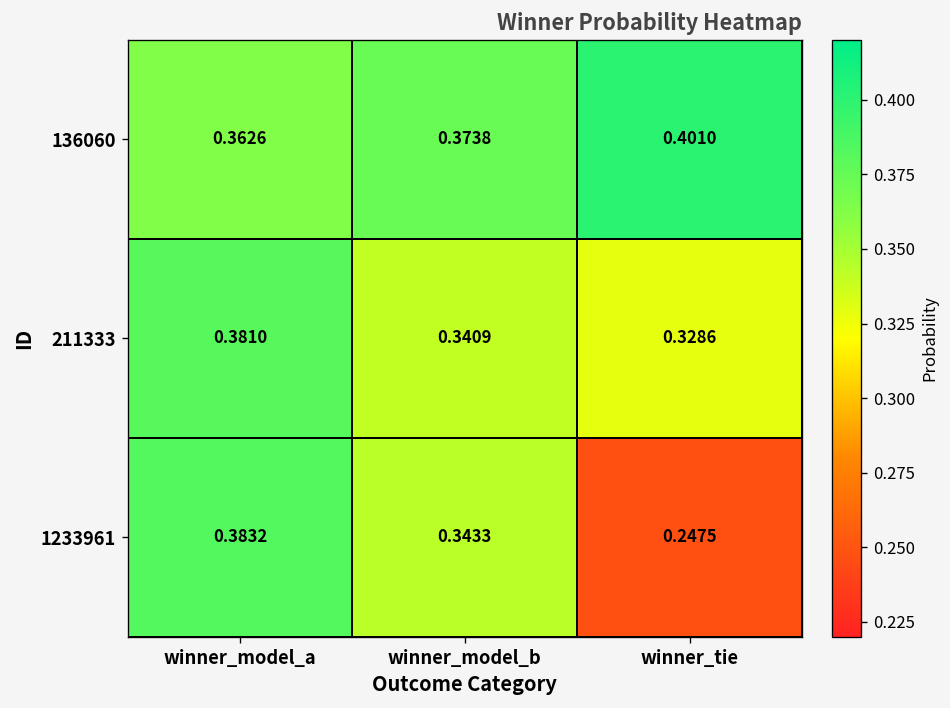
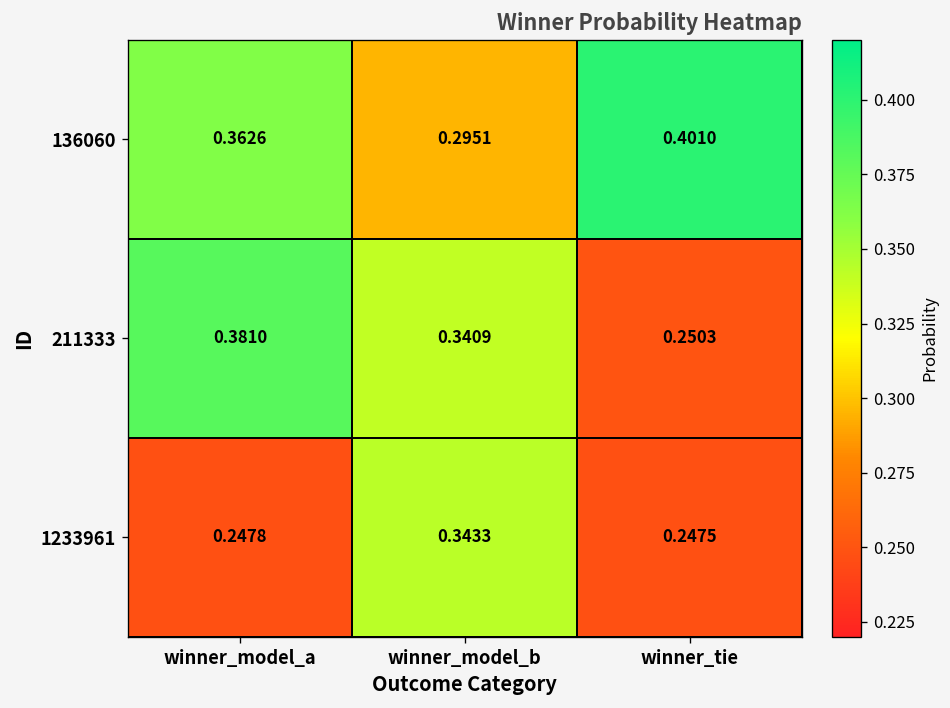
  {
    "136060": {
      "winner_model_a": 0.3626,
-     "winner_model_b": 0.3738,
+     "winner_model_b": 0.2951,
      "winner_tie": 0.4010
    },
    "211333": {
      "winner_model_a": 0.3810,
      "winner_model_b": 0.3409,
-     "winner_tie": 0.3286
+     "winner_tie": 0.2503
    },
    "1233961": {
-     "winner_model_a": 0.3832,
+     "winner_model_a": 0.2478,
      "winner_model_b": 0.3433,
      "winner_tie": 0.2475
    }
  }
